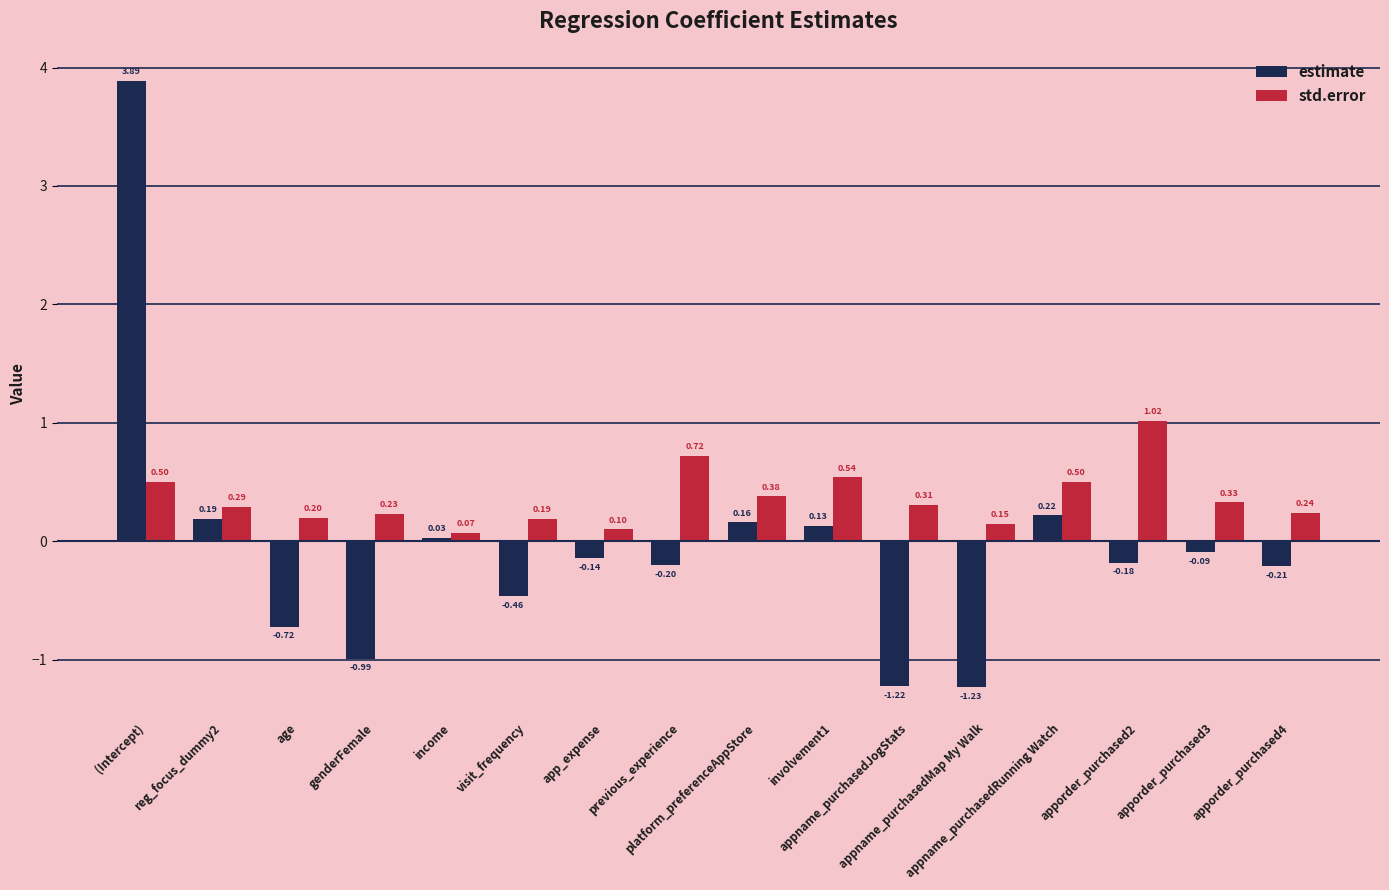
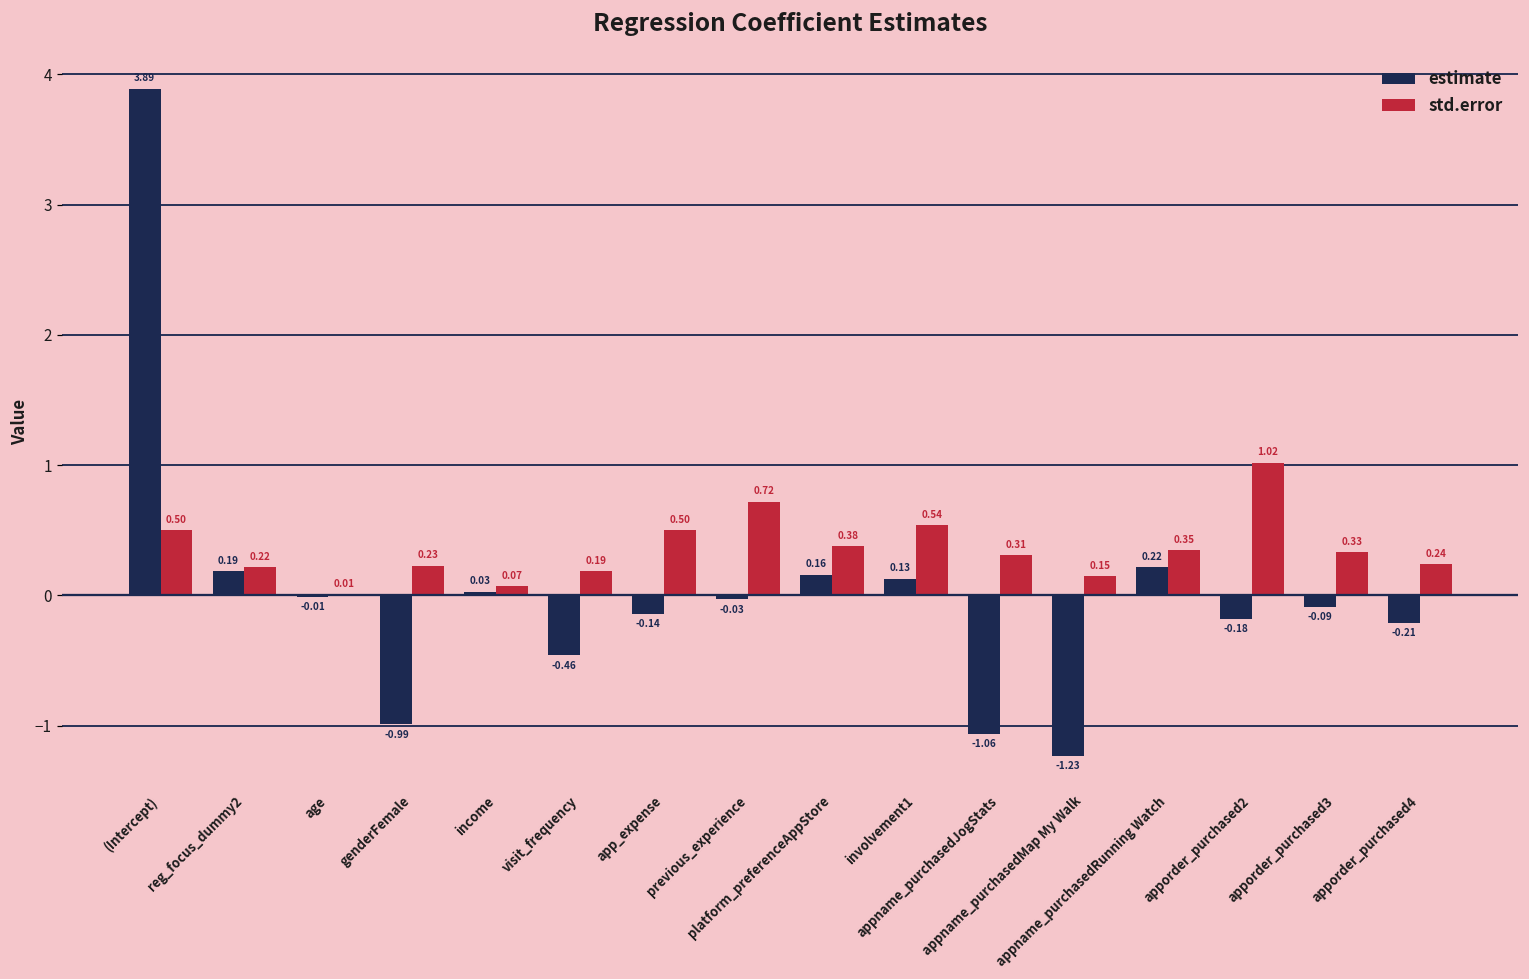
  {
    "estimate": {
      "(Intercept)": 3.89,
      "reg_focus_dummy2": 0.19,
-     "age": -0.72,
+     "age": -0.01,
      "genderFemale": -0.99,
      "income": 0.03,
      "visit_frequency": -0.46,
      "app_expense": -0.14,
-     "previous_experience": -0.20,
+     "previous_experience": -0.03,
      "platform_preferenceAppStore": 0.16,
      "involvement1": 0.13,
-     "appname_purchasedJogStats": -1.22,
+     "appname_purchasedJogStats": -1.06,
      "appname_purchasedMap My Walk": -1.23,
      "appname_purchasedRunning Watch": 0.22,
      "apporder_purchased2": -0.18,
      "apporder_purchased3": -0.09,
      "apporder_purchased4": -0.21
    },
    "std.error": {
      "(Intercept)": 0.50,
-     "reg_focus_dummy2": 0.29,
-     "age": 0.20,
+     "reg_focus_dummy2": 0.22,
+     "age": 0.01,
      "genderFemale": 0.23,
      "income": 0.07,
      "visit_frequency": 0.19,
-     "app_expense": 0.10,
+     "app_expense": 0.50,
      "previous_experience": 0.72,
      "platform_preferenceAppStore": 0.38,
      "involvement1": 0.54,
      "appname_purchasedJogStats": 0.31,
      "appname_purchasedMap My Walk": 0.15,
-     "appname_purchasedRunning Watch": 0.50,
+     "appname_purchasedRunning Watch": 0.35,
      "apporder_purchased2": 1.02,
      "apporder_purchased3": 0.33,
      "apporder_purchased4": 0.24
    }
  }
